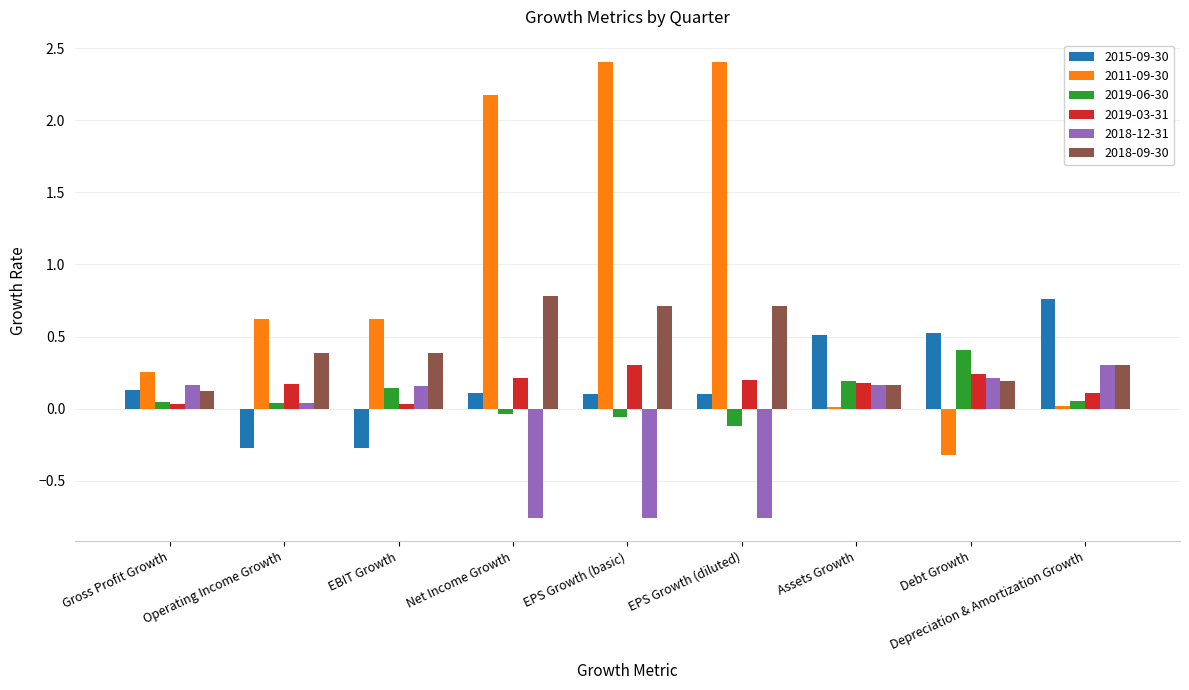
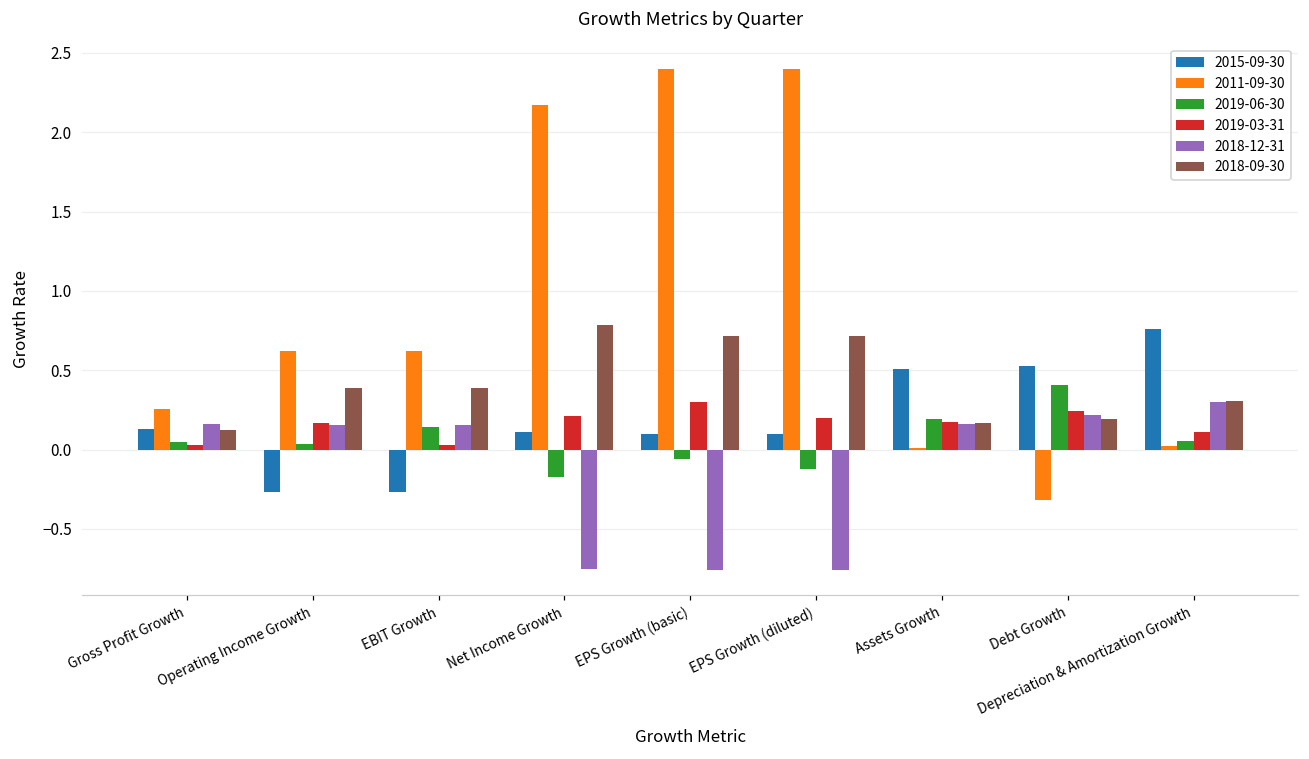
  {
    "2015-09-30": {
      "Gross Profit Growth": 0.13,
      "Operating Income Growth": -0.27,
      "EBIT Growth": -0.27,
      "Net Income Growth": 0.11,
      "EPS Growth (basic)": 0.10,
      "EPS Growth (diluted)": 0.10,
      "Assets Growth": 0.51,
      "Debt Growth": 0.52,
      "Depreciation & Amortization Growth": 0.76
    },
    "2011-09-30": {
      "Gross Profit Growth": 0.25,
      "Operating Income Growth": 0.62,
      "EBIT Growth": 0.62,
      "Net Income Growth": 2.17,
      "EPS Growth (basic)": 2.40,
      "EPS Growth (diluted)": 2.40,
      "Debt Growth": -0.32,
      "Depreciation & Amortization Growth": 0.02
    },
    "2019-06-30": {
      "Gross Profit Growth": 0.05,
      "Operating Income Growth": 0.04,
      "EBIT Growth": 0.14,
-     "Net Income Growth": -0.04,
+     "Net Income Growth": -0.17,
      "EPS Growth (basic)": -0.06,
      "EPS Growth (diluted)": -0.12,
      "Assets Growth": 0.19,
      "Debt Growth": 0.41,
      "Depreciation & Amortization Growth": 0.05
    },
    "2019-03-31": {
      "Gross Profit Growth": 0.03,
      "Operating Income Growth": 0.17,
      "EBIT Growth": 0.03,
      "Net Income Growth": 0.21,
      "EPS Growth (basic)": 0.30,
      "EPS Growth (diluted)": 0.20,
      "Assets Growth": 0.18,
      "Debt Growth": 0.24,
      "Depreciation & Amortization Growth": 0.11
    },
    "2018-12-31": {
      "Gross Profit Growth": 0.16,
-     "Operating Income Growth": 0.04,
+     "Operating Income Growth": 0.16,
      "EBIT Growth": 0.16,
      "Net Income Growth": -0.76,
      "EPS Growth (basic)": -0.76,
      "EPS Growth (diluted)": -0.76,
      "Assets Growth": 0.16,
      "Debt Growth": 0.22,
      "Depreciation & Amortization Growth": 0.30
    },
    "2018-09-30": {
      "Gross Profit Growth": 0.12,
      "Operating Income Growth": 0.38,
      "EBIT Growth": 0.38,
      "Net Income Growth": 0.78,
      "EPS Growth (basic)": 0.71,
      "EPS Growth (diluted)": 0.71,
      "Assets Growth": 0.17,
      "Debt Growth": 0.19,
      "Depreciation & Amortization Growth": 0.30
    }
  }
